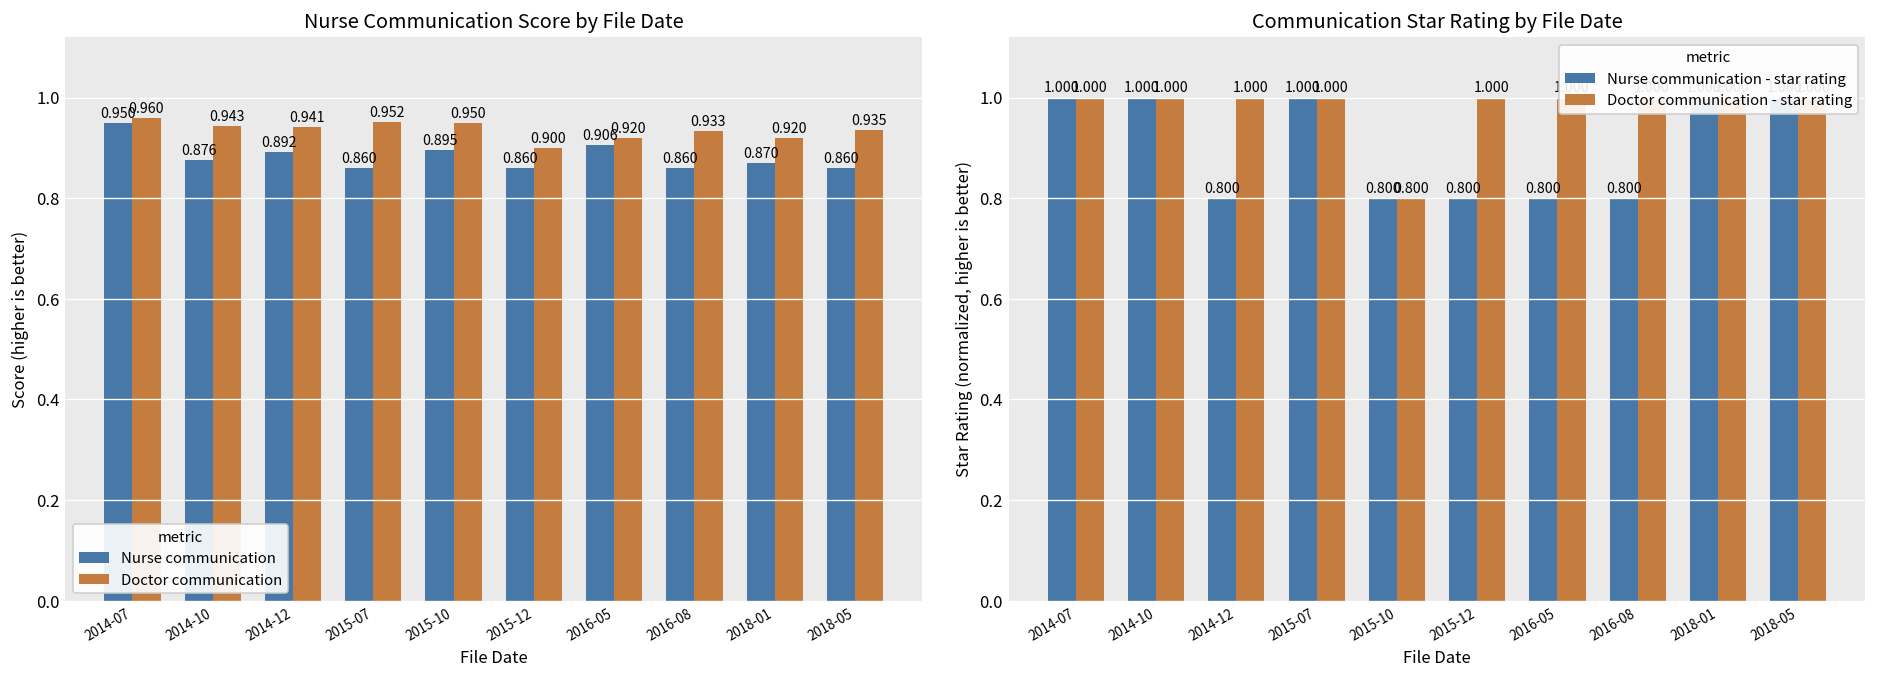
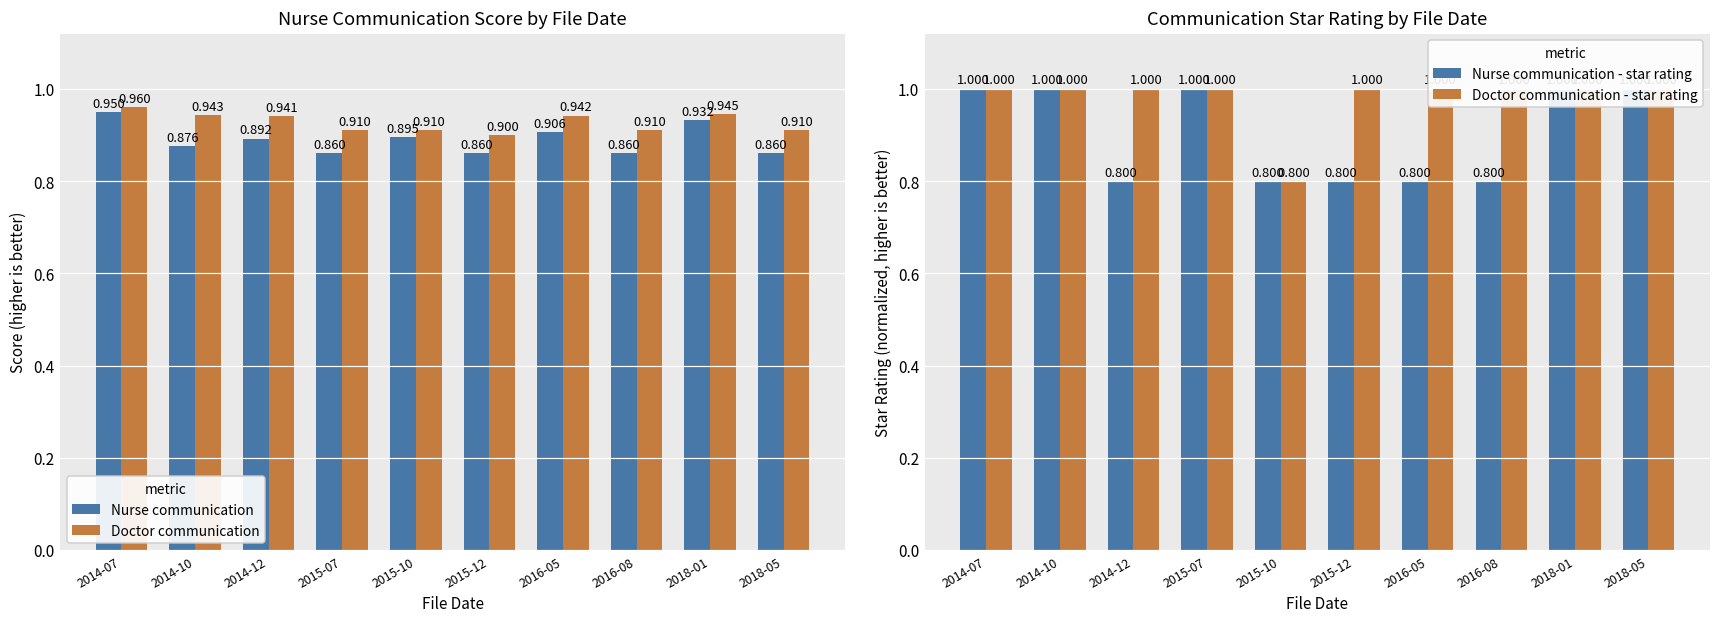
  {
    "Nurse Communication Score by File Date": {
      "Nurse communication": {
        "2014-07": 0.950,
        "2014-10": 0.876,
        "2014-12": 0.892,
        "2015-07": 0.860,
        "2015-10": 0.895,
        "2015-12": 0.860,
        "2016-05": 0.906,
        "2016-08": 0.860,
-       "2018-01": 0.870,
+       "2018-01": 0.932,
        "2018-05": 0.860
      },
      "Doctor communication": {
        "2014-07": 0.960,
        "2014-10": 0.943,
        "2014-12": 0.941,
-       "2015-07": 0.952,
-       "2015-10": 0.950,
+       "2015-07": 0.910,
+       "2015-10": 0.910,
        "2015-12": 0.900,
-       "2016-05": 0.920,
-       "2016-08": 0.933,
-       "2018-01": 0.920,
-       "2018-05": 0.935
+       "2016-05": 0.942,
+       "2016-08": 0.910,
+       "2018-01": 0.945,
+       "2018-05": 0.910
      }
    },
    "Communication Star Rating by File Date": {
      "Nurse communication - star rating": {
        "2014-12": 0.800,
        "2015-12": 0.800,
        "2016-05": 0.800,
        "2016-08": 0.800
      },
      "Doctor communication - star rating": {
        "2014-12": 1.000,
        "2015-12": 1.000
      }
    }
  }
